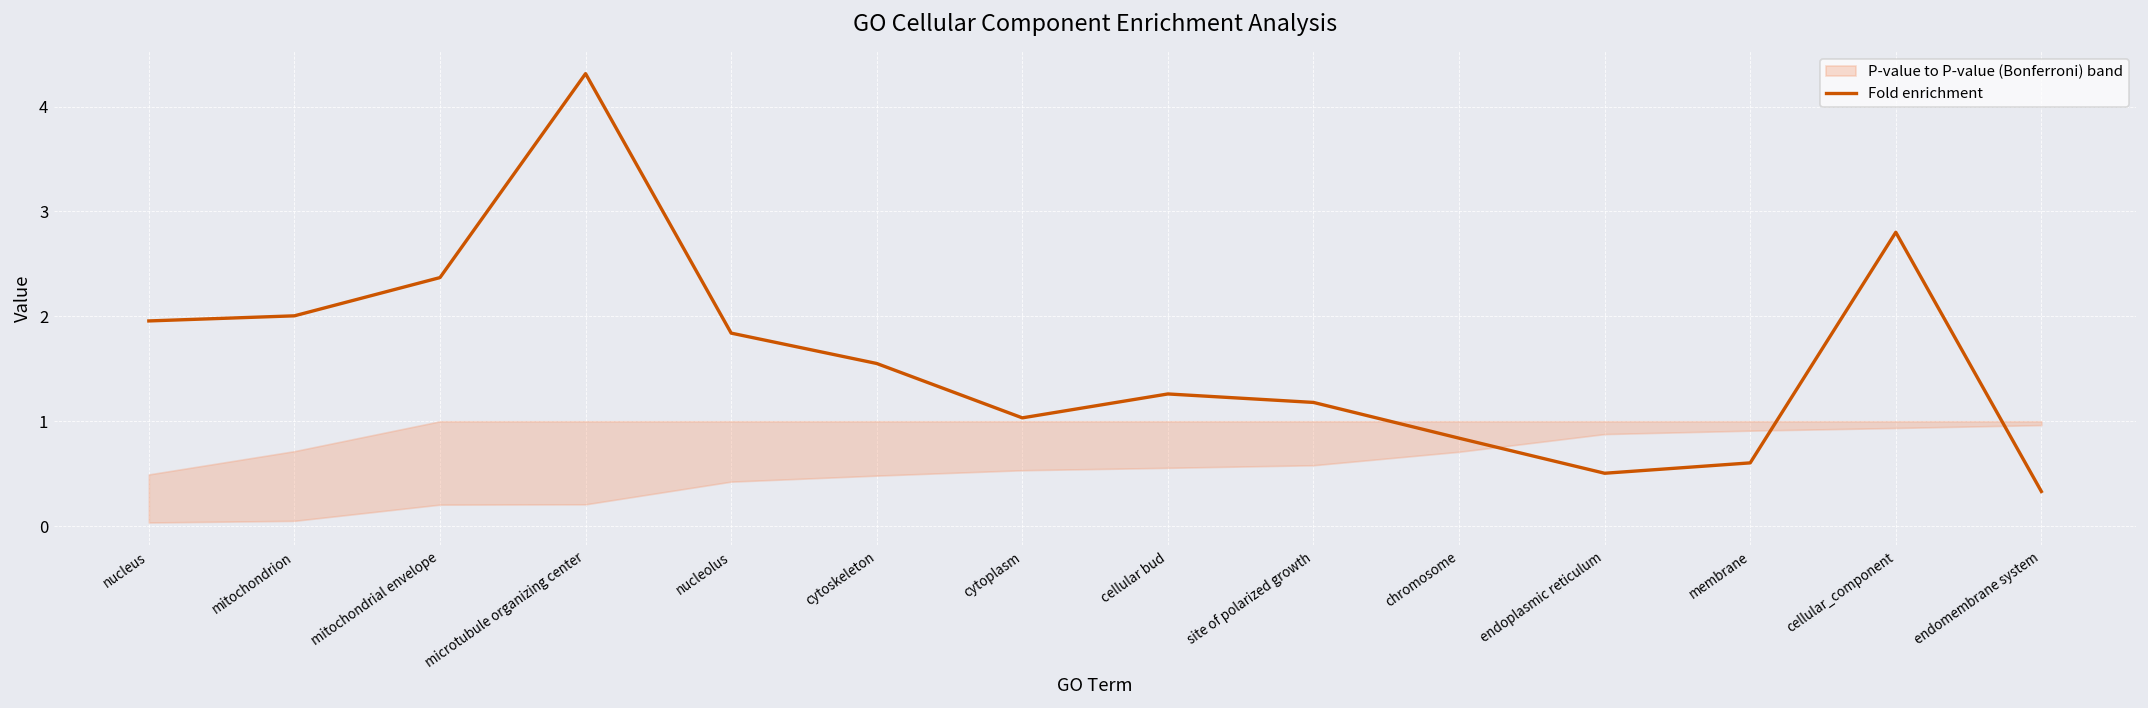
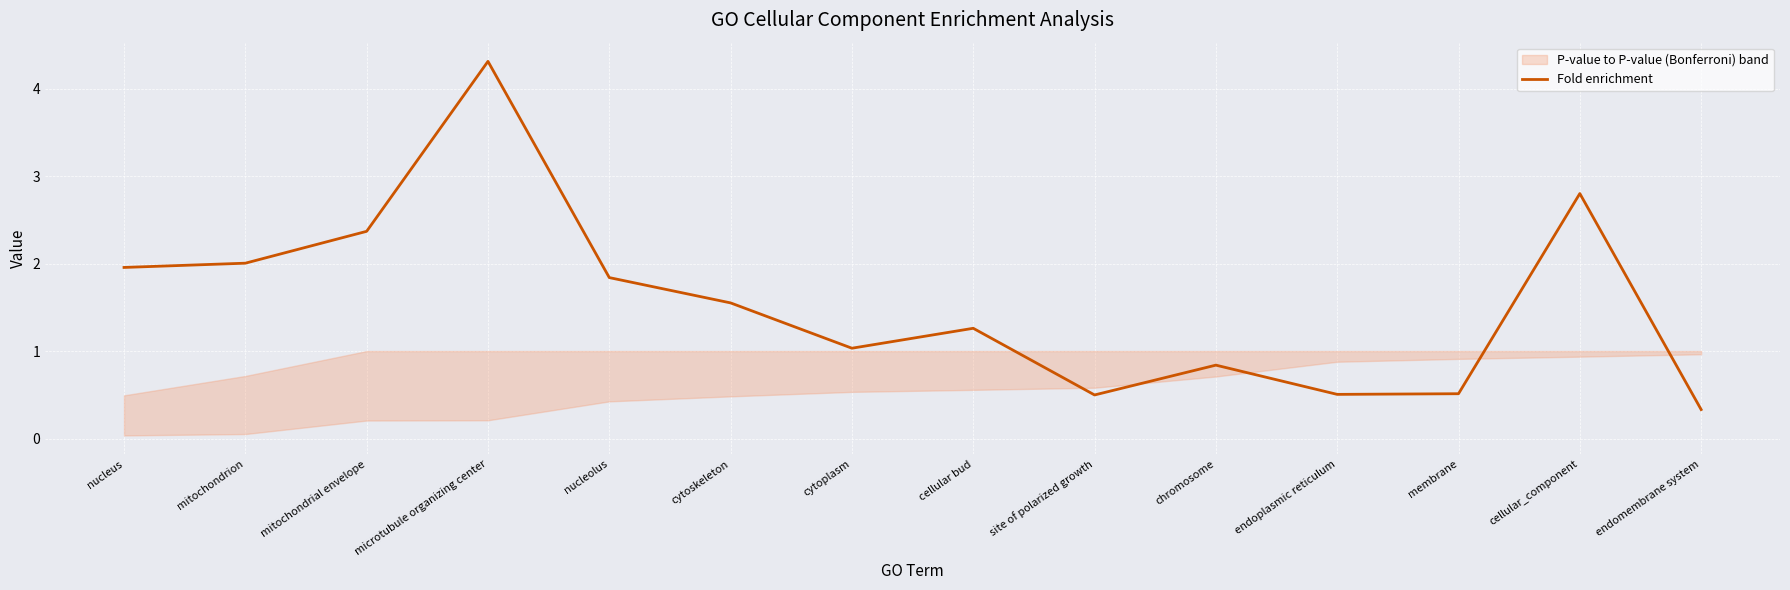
  {
    "Fold enrichment": {
      "nucleus": 2.0,
      "mitochondrion": 2.0,
      "mitochondrial envelope": 2.4,
      "microtubule organizing center": 4.3,
      "nucleolus": 1.8,
      "cytoskeleton": 1.6,
      "cytoplasm": 1.0,
      "cellular bud": 1.3,
-     "site of polarized growth": 1.2,
+     "site of polarized growth": 0.5,
      "chromosome": 0.8,
      "endoplasmic reticulum": 0.5,
-     "membrane": 0.6,
+     "membrane": 0.5,
      "cellular_component": 2.8,
      "endomembrane system": 0.3
    }
  }
